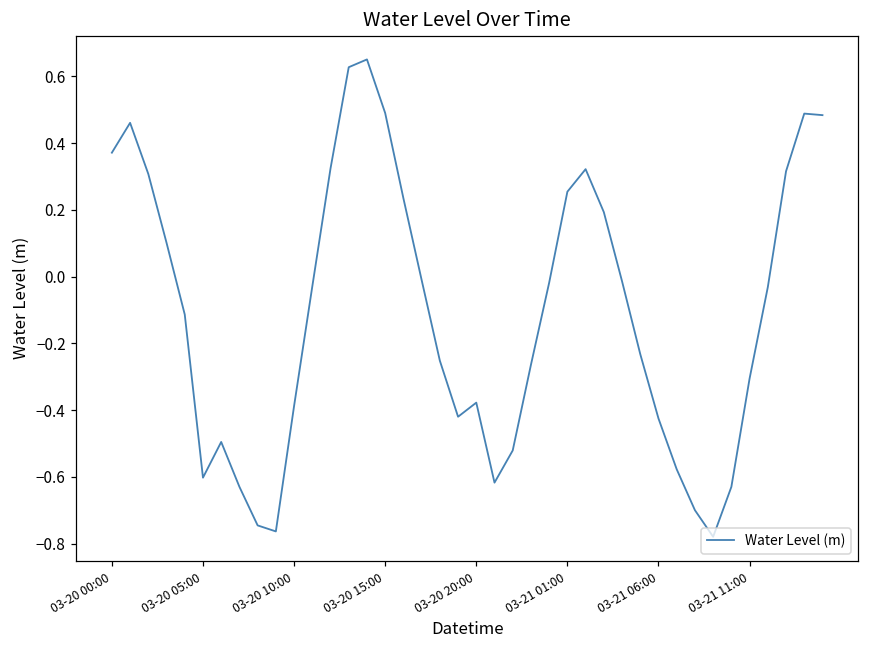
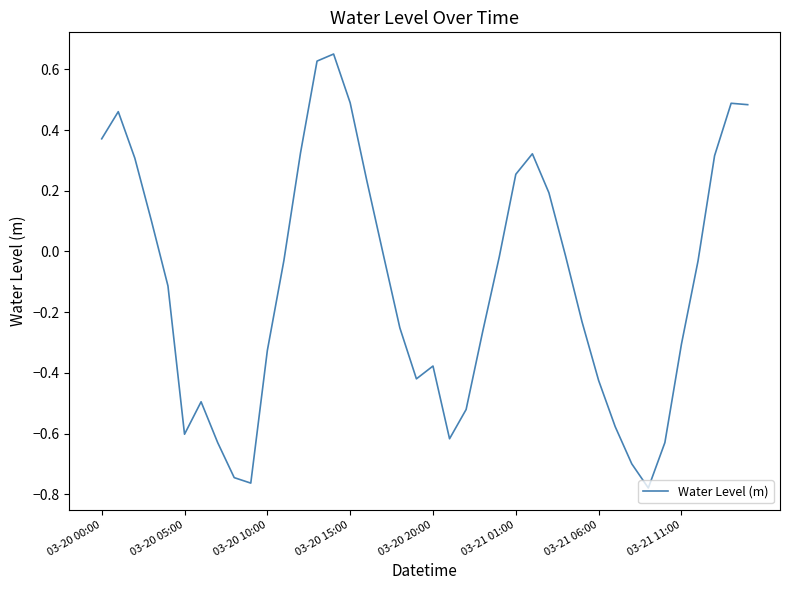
  {
    "03-20 00:00": 0.37,
    "03-20 05:00": -0.60,
-   "03-20 10:00": -0.39,
+   "03-20 10:00": -0.33,
    "03-20 15:00": 0.49,
    "03-20 20:00": -0.38,
    "03-21 01:00": 0.25,
    "03-21 06:00": -0.43,
    "03-21 11:00": -0.31
  }
